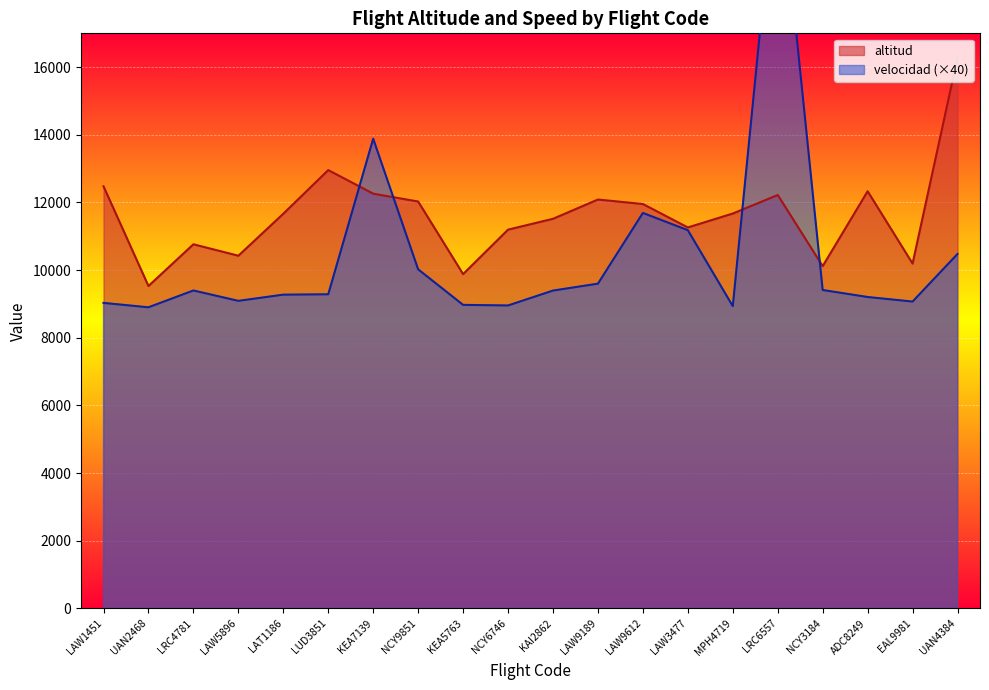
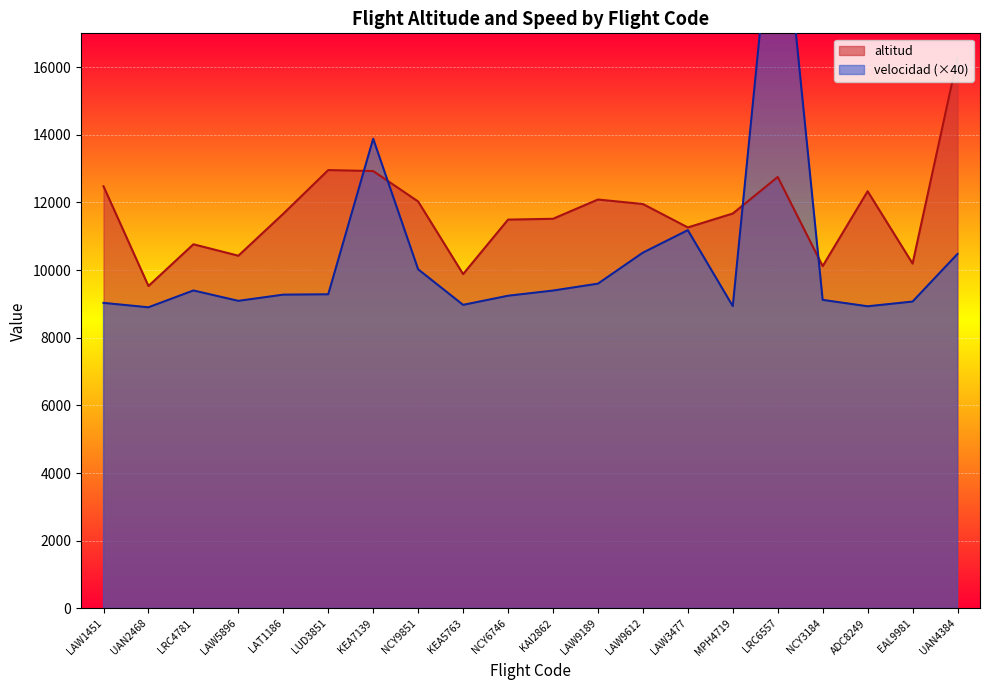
  {
    "altitud": {
      "LAW1451": 12500,
      "UAN2468": 9500,
      "LRC4781": 10800,
      "LAW5896": 10400,
      "LAT1186": 11700,
      "LUD3851": 13000,
-     "KEA7139": 12300,
+     "KEA7139": 12900,
      "NCY9851": 12000,
      "KEA5763": 9900,
-     "NCY6746": 11200,
+     "NCY6746": 11500,
      "KAI2862": 11500,
      "LAW9189": 12100,
      "LAW9612": 12000,
      "LAW3477": 11300,
      "MPH4719": 11700,
-     "LRC6557": 12200,
+     "LRC6557": 12800,
      "NCY3184": 10100,
      "ADC8249": 12300,
      "EAL9981": 10200
    },
    "velocidad (×40)": {
      "LAW1451": 9000,
      "UAN2468": 8900,
      "LRC4781": 9400,
      "LAW5896": 9100,
      "LAT1186": 9300,
      "LUD3851": 9300,
      "KEA7139": 13900,
      "NCY9851": 10000,
      "KEA5763": 9000,
-     "NCY6746": 9000,
+     "NCY6746": 9200,
      "KAI2862": 9400,
      "LAW9189": 9600,
-     "LAW9612": 11700,
+     "LAW9612": 10500,
      "LAW3477": 11200,
      "MPH4719": 8900,
-     "NCY3184": 9400,
-     "ADC8249": 9200,
+     "NCY3184": 9100,
+     "ADC8249": 8900,
      "EAL9981": 9100,
      "UAN4384": 10500
    }
  }
